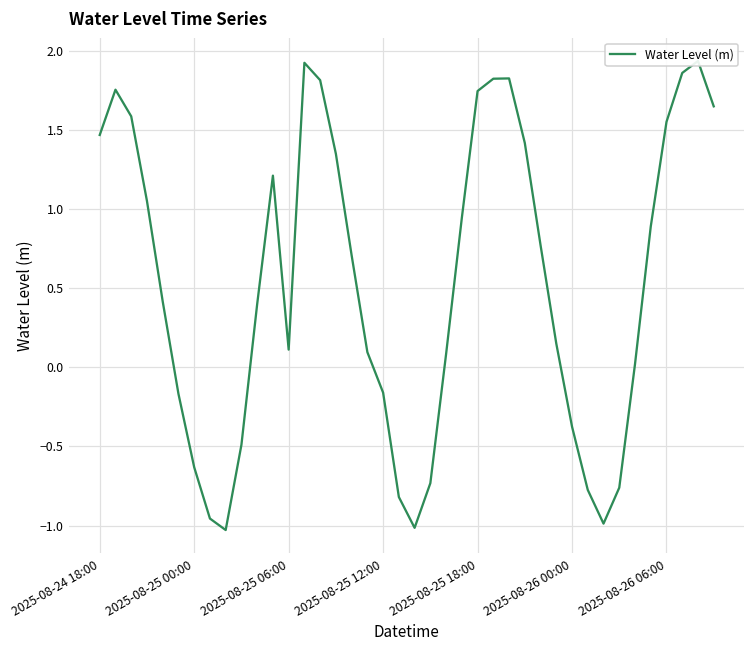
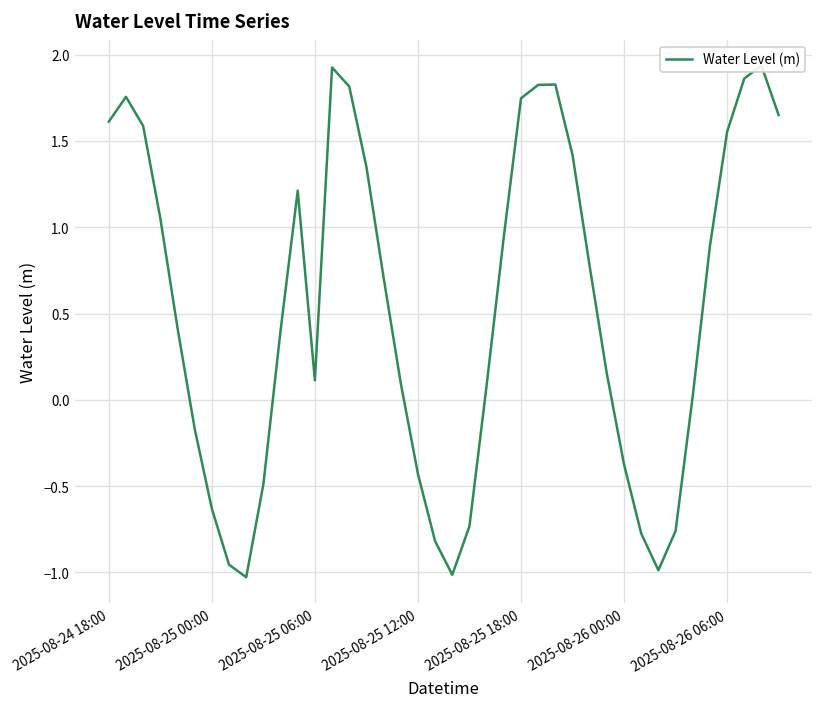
  {
-   "2025-08-24 18:00": 1.47,
+   "2025-08-24 18:00": 1.61,
    "2025-08-25 00:00": -0.63,
    "2025-08-25 06:00": 0.11,
-   "2025-08-25 12:00": -0.16,
+   "2025-08-25 12:00": -0.43,
    "2025-08-25 18:00": 1.75,
    "2025-08-26 00:00": -0.37,
    "2025-08-26 06:00": 1.55
  }
